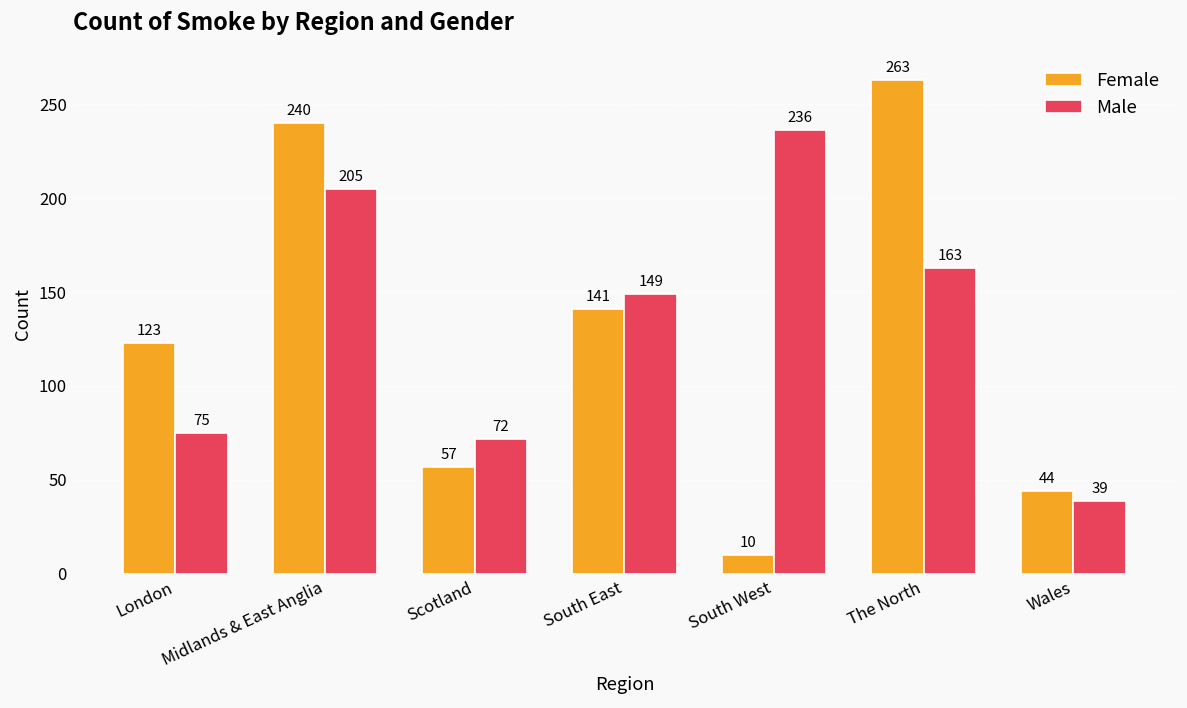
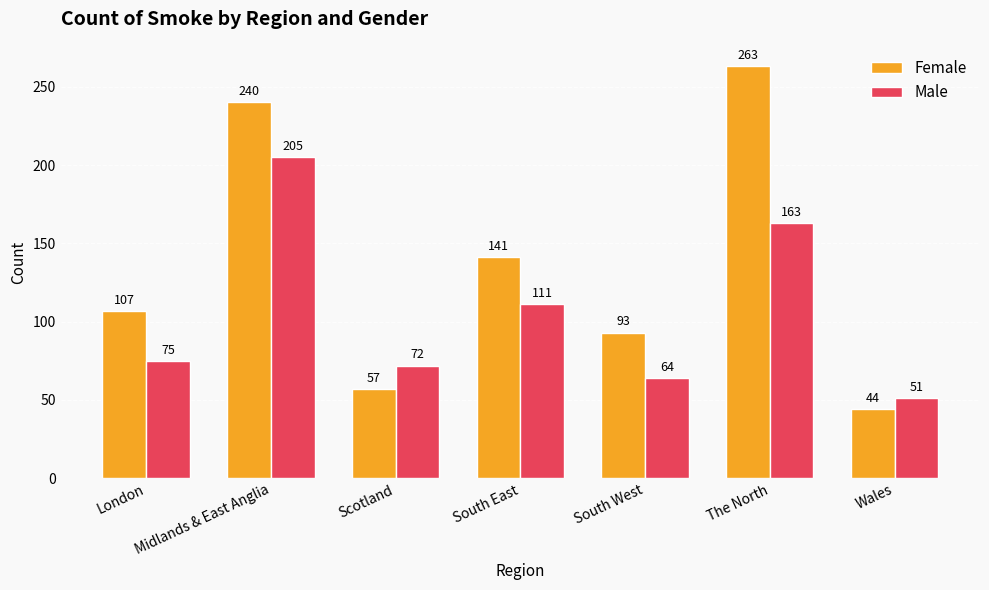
  {
    "Female": {
-     "London": 123,
+     "London": 107,
      "Midlands & East Anglia": 240,
      "Scotland": 57,
      "South East": 141,
-     "South West": 10,
+     "South West": 93,
      "The North": 263,
      "Wales": 44
    },
    "Male": {
      "London": 75,
      "Midlands & East Anglia": 205,
      "Scotland": 72,
-     "South East": 149,
-     "South West": 236,
+     "South East": 111,
+     "South West": 64,
      "The North": 163,
-     "Wales": 39
+     "Wales": 51
    }
  }
